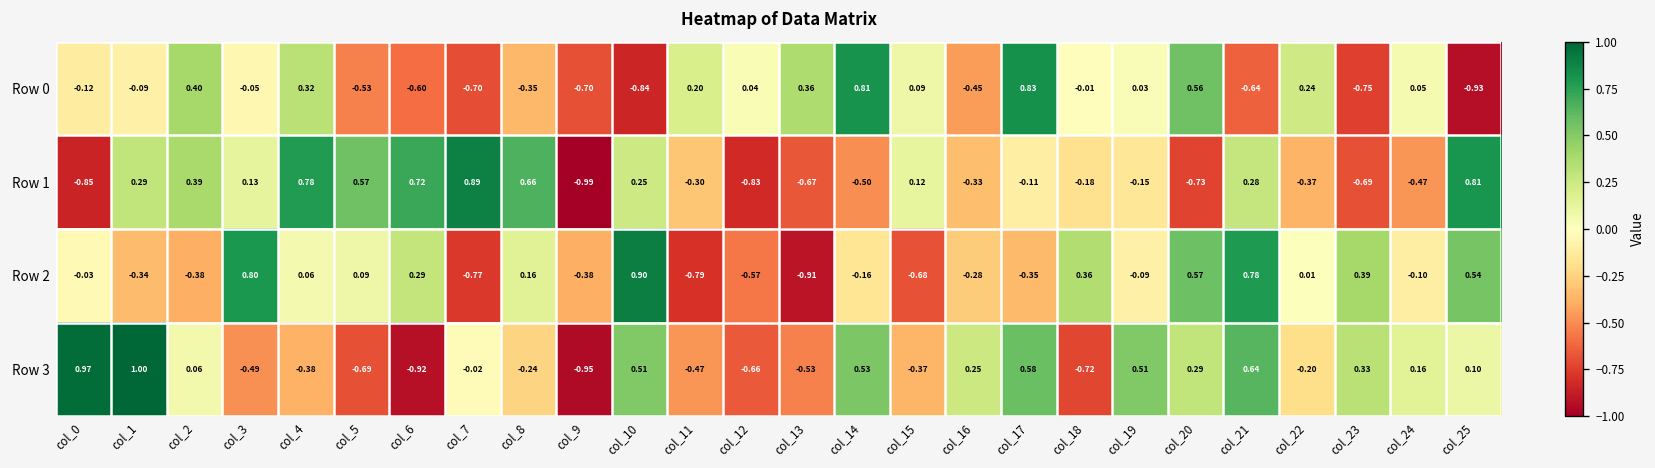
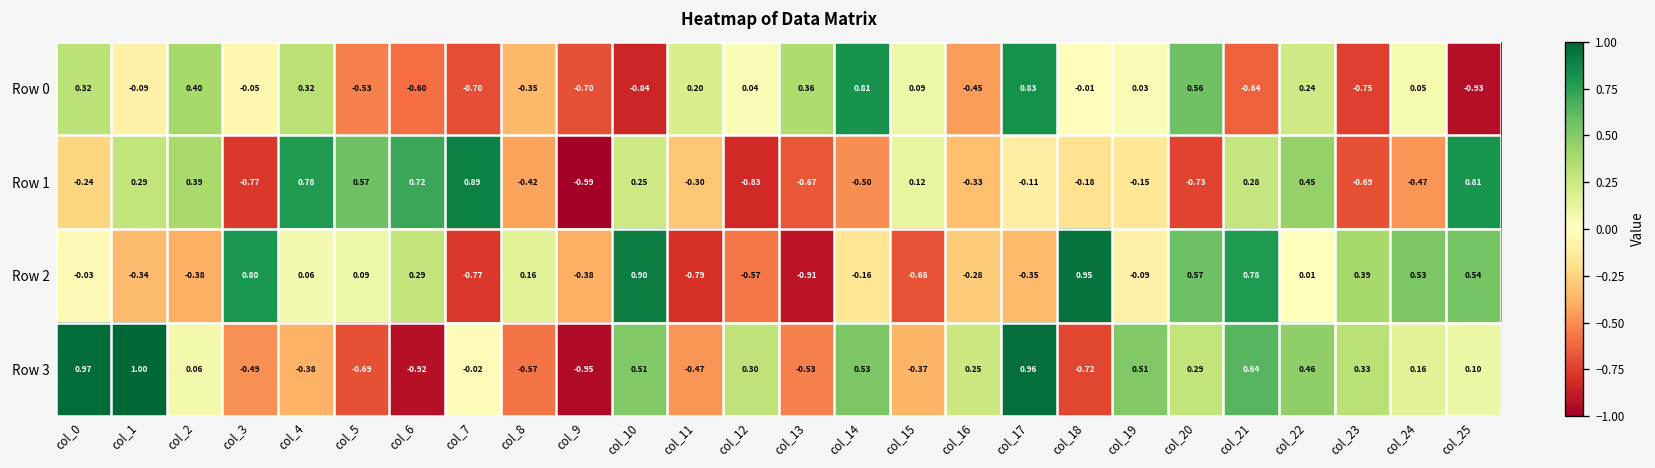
  {
    "Row 0": {
-     "col_0": -0.12,
+     "col_0": 0.32,
      "col_1": -0.09,
      "col_2": 0.40,
      "col_3": -0.05,
      "col_4": 0.32,
      "col_5": -0.53,
      "col_6": -0.60,
      "col_7": -0.70,
      "col_8": -0.35,
      "col_9": -0.70,
      "col_10": -0.84,
      "col_11": 0.20,
      "col_12": 0.04,
      "col_13": 0.36,
      "col_14": 0.81,
      "col_15": 0.09,
      "col_16": -0.45,
      "col_17": 0.83,
      "col_18": -0.01,
      "col_19": 0.03,
      "col_20": 0.56,
      "col_21": -0.64,
      "col_22": 0.24,
      "col_23": -0.75,
      "col_24": 0.05,
      "col_25": -0.93
    },
    "Row 1": {
-     "col_0": -0.85,
+     "col_0": -0.24,
      "col_1": 0.29,
      "col_2": 0.39,
-     "col_3": 0.13,
+     "col_3": -0.77,
      "col_4": 0.78,
      "col_5": 0.57,
      "col_6": 0.72,
      "col_7": 0.89,
-     "col_8": 0.66,
+     "col_8": -0.42,
      "col_9": -0.99,
      "col_10": 0.25,
      "col_11": -0.30,
      "col_12": -0.83,
      "col_13": -0.67,
      "col_14": -0.50,
      "col_15": 0.12,
      "col_16": -0.33,
      "col_17": -0.11,
      "col_18": -0.18,
      "col_19": -0.15,
      "col_20": -0.73,
      "col_21": 0.28,
-     "col_22": -0.37,
+     "col_22": 0.45,
      "col_23": -0.69,
      "col_24": -0.47,
      "col_25": 0.81
    },
    "Row 2": {
      "col_0": -0.03,
      "col_1": -0.34,
      "col_2": -0.38,
      "col_3": 0.80,
      "col_4": 0.06,
      "col_5": 0.09,
      "col_6": 0.29,
      "col_7": -0.77,
      "col_8": 0.16,
      "col_9": -0.38,
      "col_10": 0.90,
      "col_11": -0.79,
      "col_12": -0.57,
      "col_13": -0.91,
      "col_14": -0.16,
      "col_15": -0.68,
      "col_16": -0.28,
      "col_17": -0.35,
-     "col_18": 0.36,
+     "col_18": 0.95,
      "col_19": -0.09,
      "col_20": 0.57,
      "col_21": 0.78,
      "col_22": 0.01,
      "col_23": 0.39,
-     "col_24": -0.10,
+     "col_24": 0.53,
      "col_25": 0.54
    },
    "Row 3": {
      "col_0": 0.97,
      "col_1": 1.00,
      "col_2": 0.06,
      "col_3": -0.49,
      "col_4": -0.38,
      "col_5": -0.69,
      "col_6": -0.92,
      "col_7": -0.02,
-     "col_8": -0.24,
+     "col_8": -0.57,
      "col_9": -0.95,
      "col_10": 0.51,
      "col_11": -0.47,
-     "col_12": -0.66,
+     "col_12": 0.30,
      "col_13": -0.53,
      "col_14": 0.53,
      "col_15": -0.37,
      "col_16": 0.25,
-     "col_17": 0.58,
+     "col_17": 0.96,
      "col_18": -0.72,
      "col_19": 0.51,
      "col_20": 0.29,
      "col_21": 0.64,
-     "col_22": -0.20,
+     "col_22": 0.46,
      "col_23": 0.33,
      "col_24": 0.16,
      "col_25": 0.10
    }
  }
